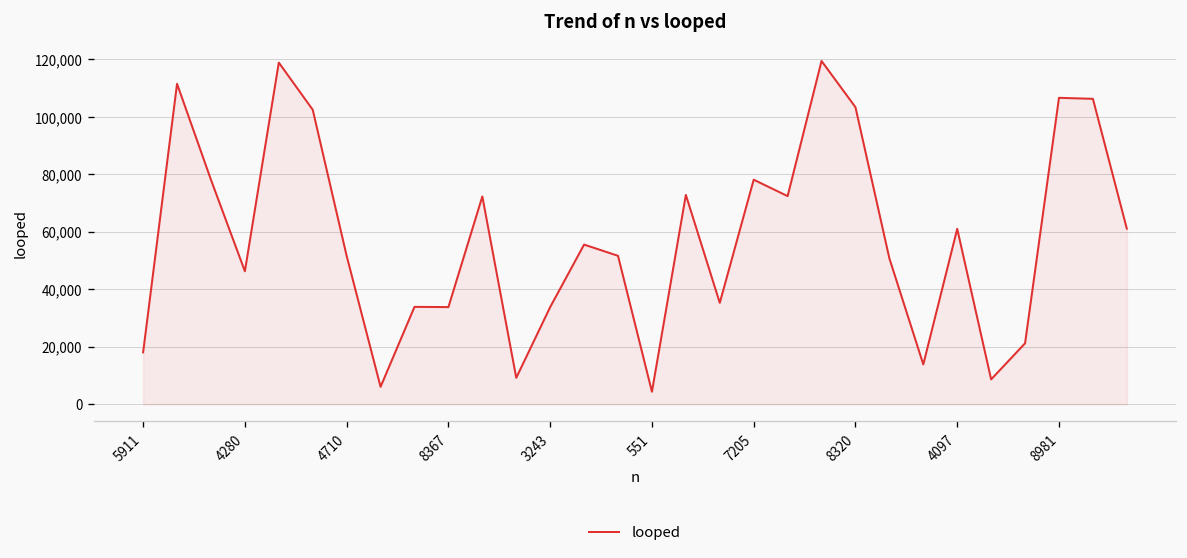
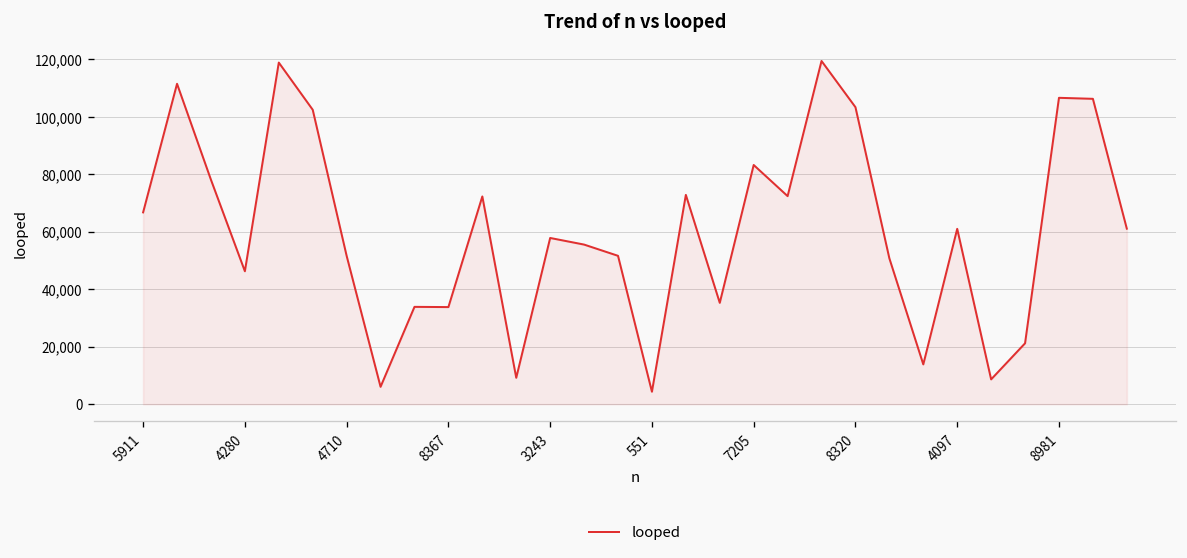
  {
-   "5911": "18,000",
+   "5911": "67,000",
    "4280": "46,000",
    "4710": "52,000",
    "8367": "34,000",
-   "3243": "34,000",
+   "3243": "58,000",
    "551": "4,000",
-   "7205": "78,000",
+   "7205": "83,000",
    "8320": "103,000",
    "4097": "61,000",
    "8981": "107,000"
  }
